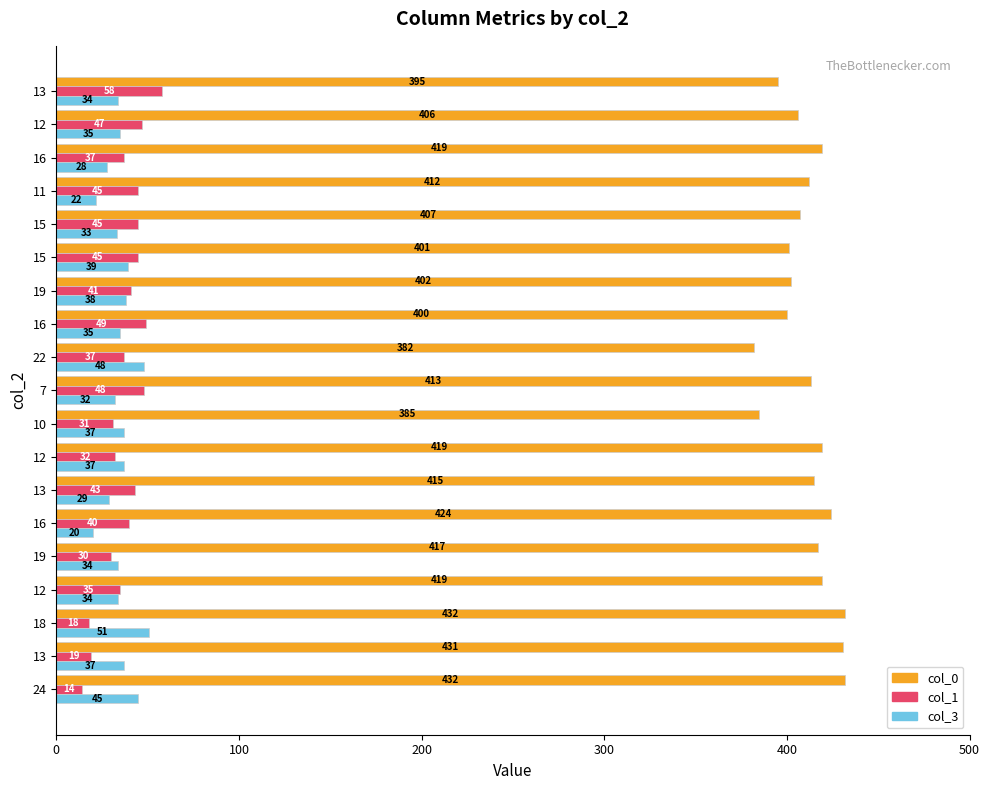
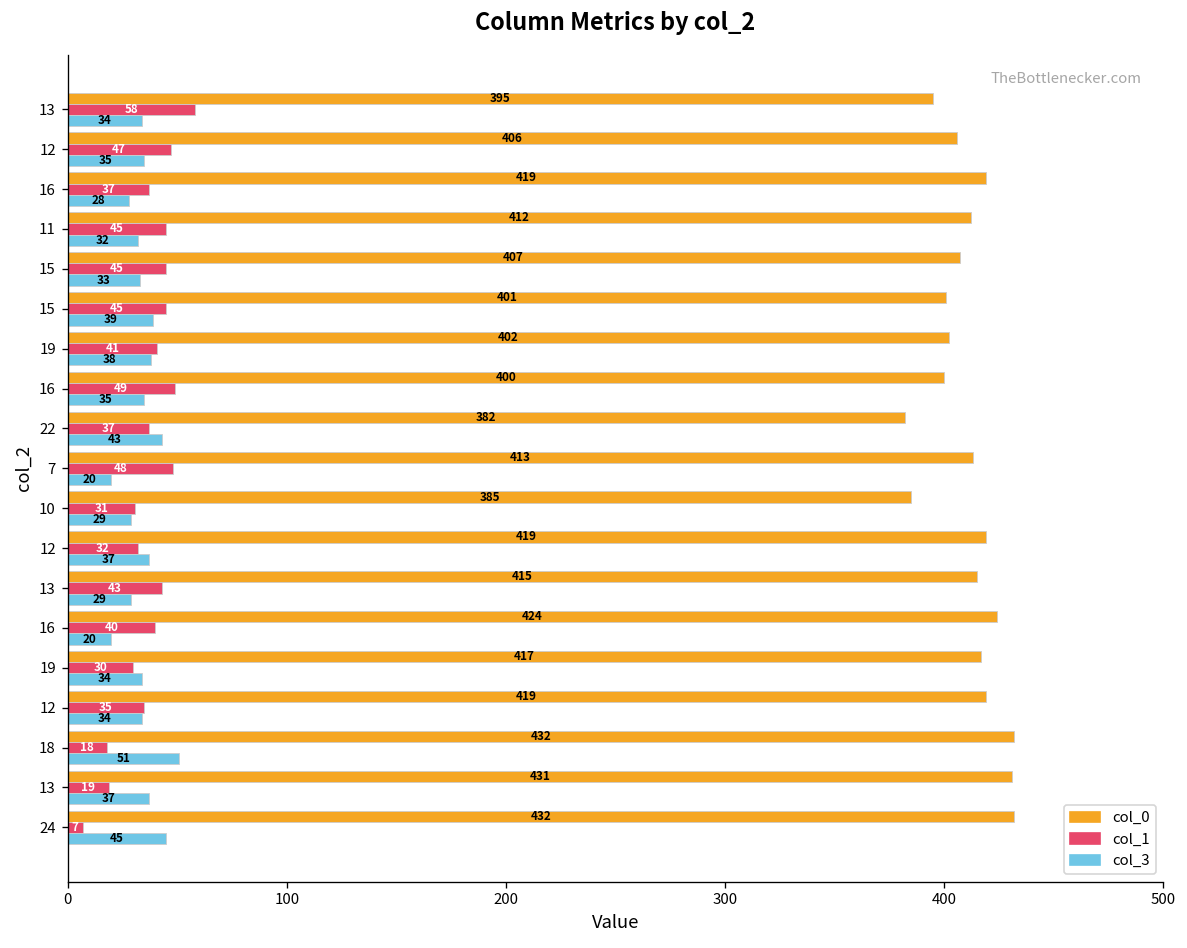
  {
    "col_0": {
      "11": 412,
      "22": 382,
      "7": 413,
      "10": 385,
      "18": 432,
      "24": 432
    },
    "col_1": {
      "11": 45,
      "22": 37,
      "7": 48,
      "10": 31,
      "18": 18,
-     "24": 14
+     "24": 7
    },
    "col_3": {
-     "11": 22,
-     "22": 48,
-     "7": 32,
-     "10": 37,
+     "11": 32,
+     "22": 43,
+     "7": 20,
+     "10": 29,
      "18": 51,
      "24": 45
    }
  }
